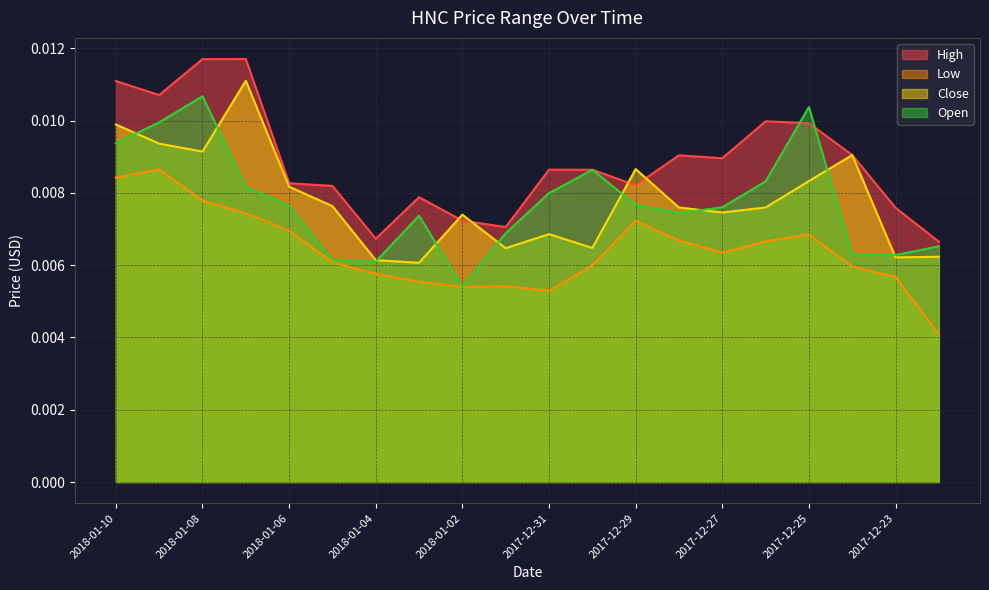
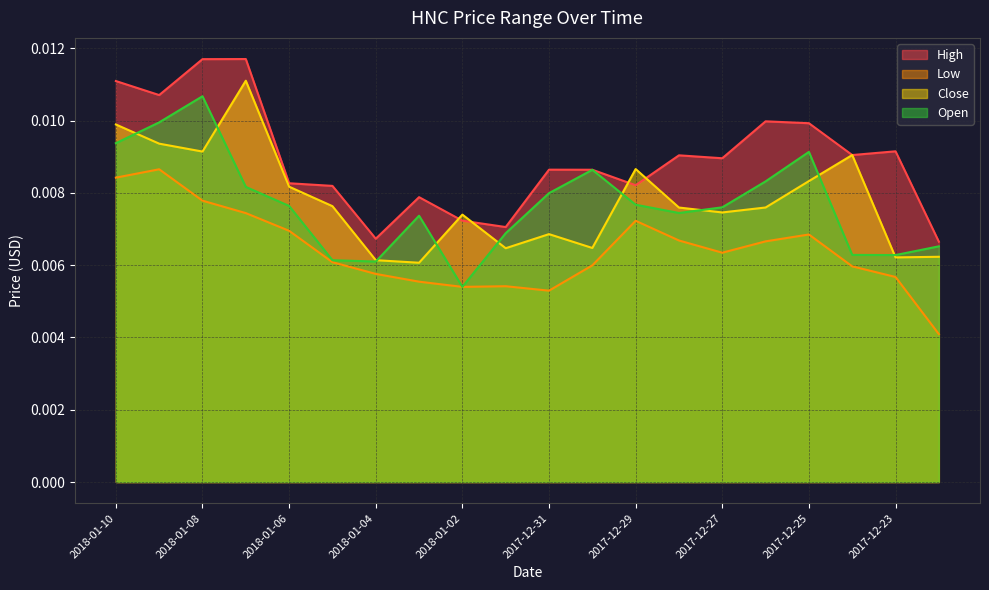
  {
    "High": {
      "2018-01-10": 0.0111,
      "2018-01-08": 0.0117,
      "2018-01-06": 0.0083,
      "2018-01-04": 0.0067,
      "2018-01-02": 0.0072,
      "2017-12-31": 0.0086,
      "2017-12-29": 0.0082,
      "2017-12-27": 0.0090,
      "2017-12-25": 0.0099,
-     "2017-12-23": 0.0076
+     "2017-12-23": 0.0092
    },
    "Open": {
      "2018-01-10": 0.0094,
      "2018-01-08": 0.0107,
      "2018-01-06": 0.0076,
      "2017-12-31": 0.0080,
      "2017-12-29": 0.0077,
      "2017-12-27": 0.0076,
-     "2017-12-25": 0.0104
+     "2017-12-25": 0.0091
    }
  }
